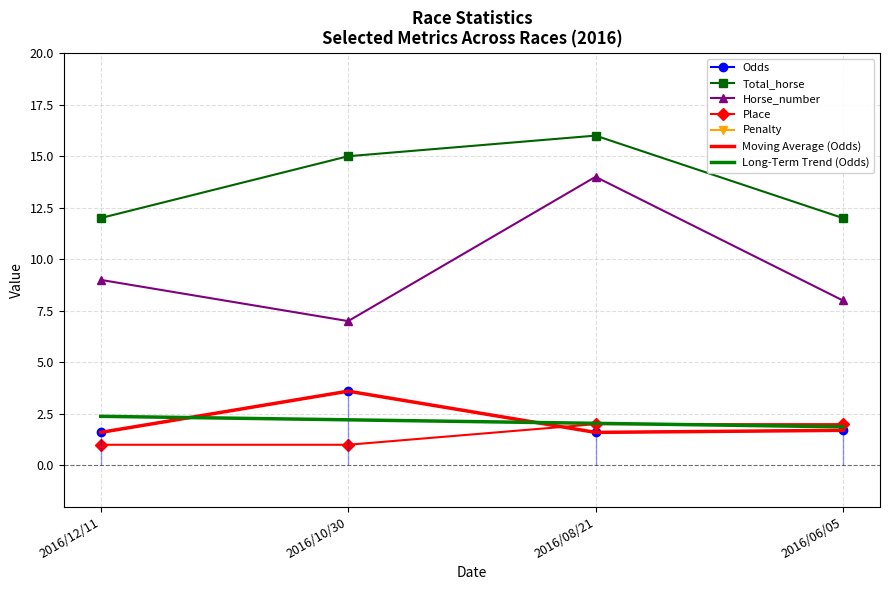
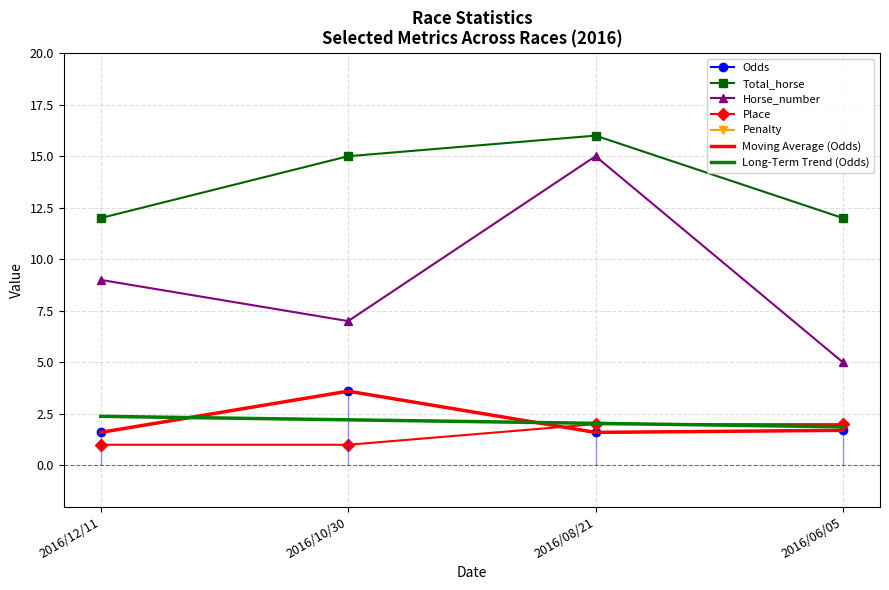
  {
    "Horse_number": {
      "2016/12/11": 9,
      "2016/10/30": 7,
-     "2016/08/21": 14,
-     "2016/06/05": 8
+     "2016/08/21": 15,
+     "2016/06/05": 5
    }
  }
